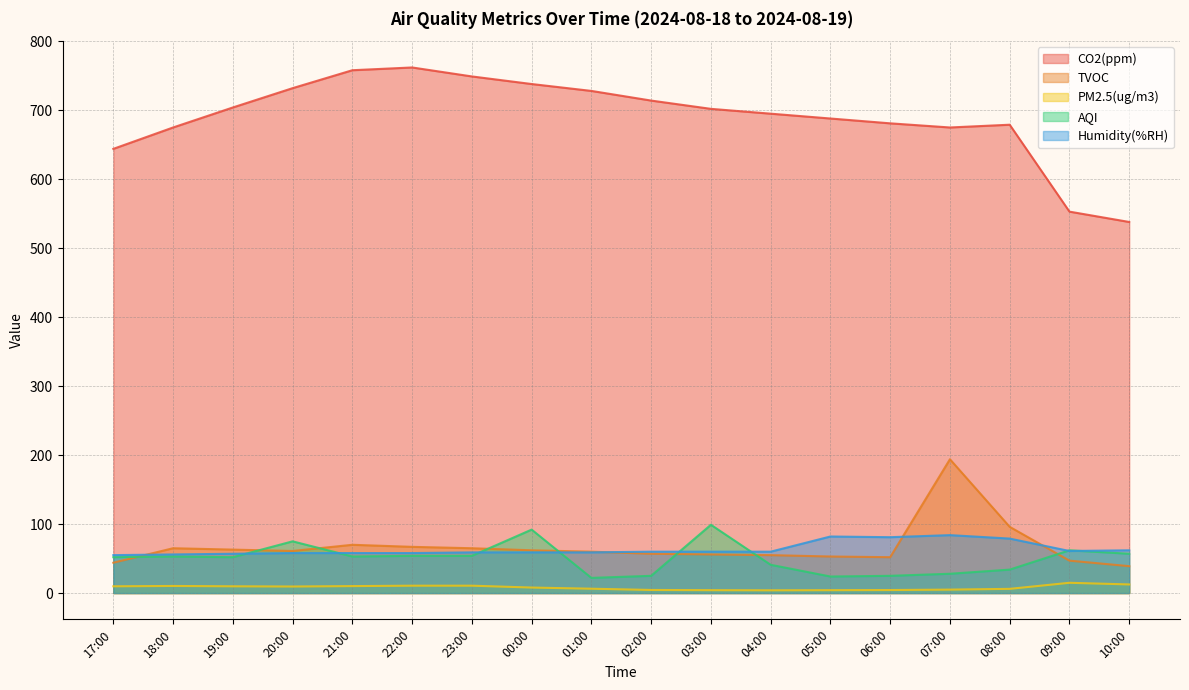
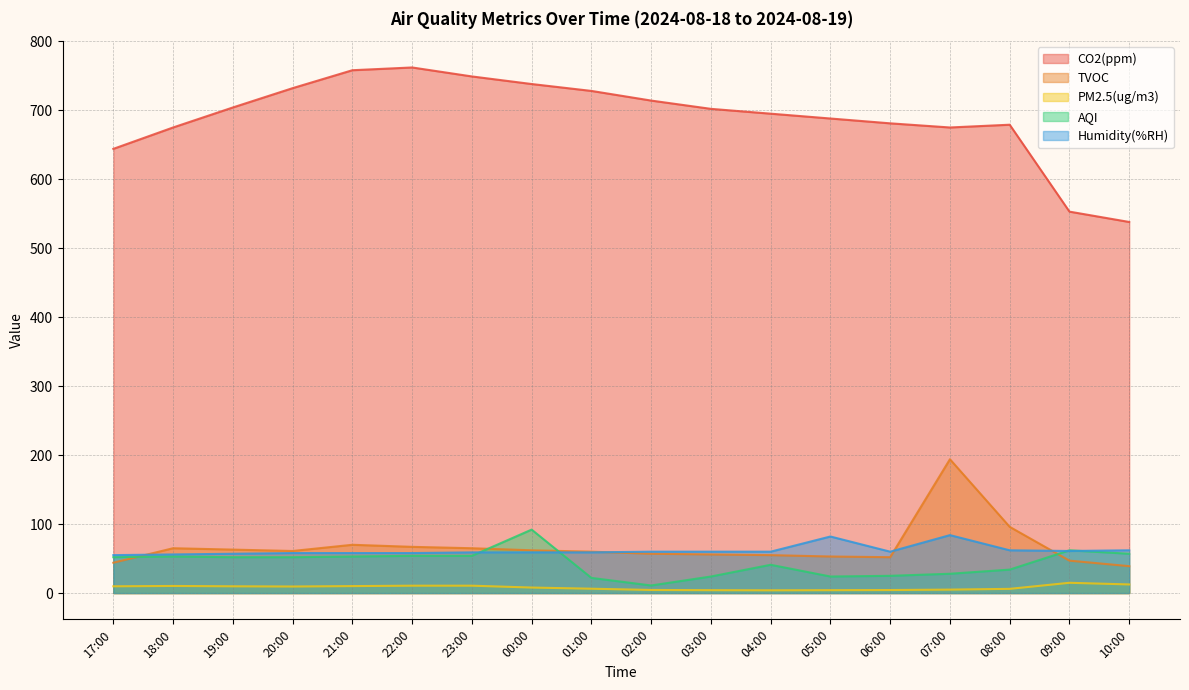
  {
    "AQI": {
      "19:00": 50,
-     "20:00": 80,
+     "20:00": 50,
      "21:00": 50,
      "22:00": 50,
      "23:00": 50,
      "00:00": 90,
      "01:00": 20,
-     "02:00": 30,
-     "03:00": 100,
+     "02:00": 10,
+     "03:00": 20,
      "04:00": 40,
      "05:00": 20,
      "06:00": 30,
      "07:00": 30,
      "08:00": 30,
      "10:00": 60
    },
    "Humidity(%RH)": {
      "19:00": 60,
      "21:00": 60,
      "22:00": 60,
      "23:00": 60,
      "03:00": 60,
      "04:00": 60,
      "05:00": 80,
-     "06:00": 80,
+     "06:00": 60,
      "07:00": 80,
-     "08:00": 80,
+     "08:00": 60,
      "10:00": 60
    }
  }
